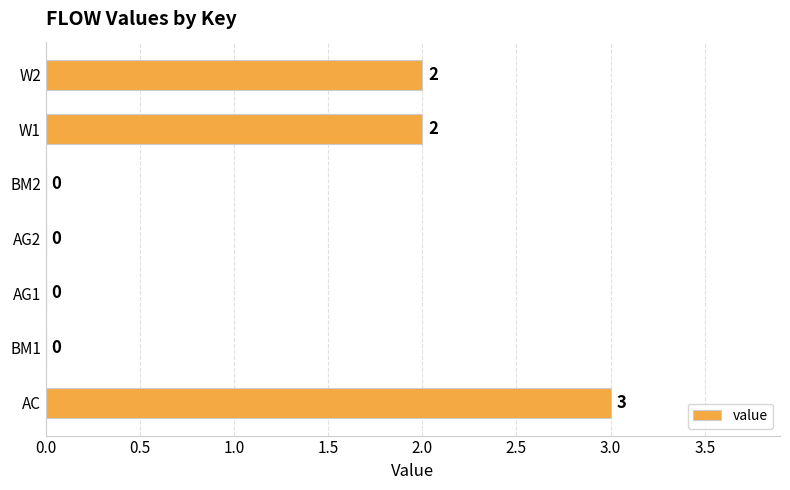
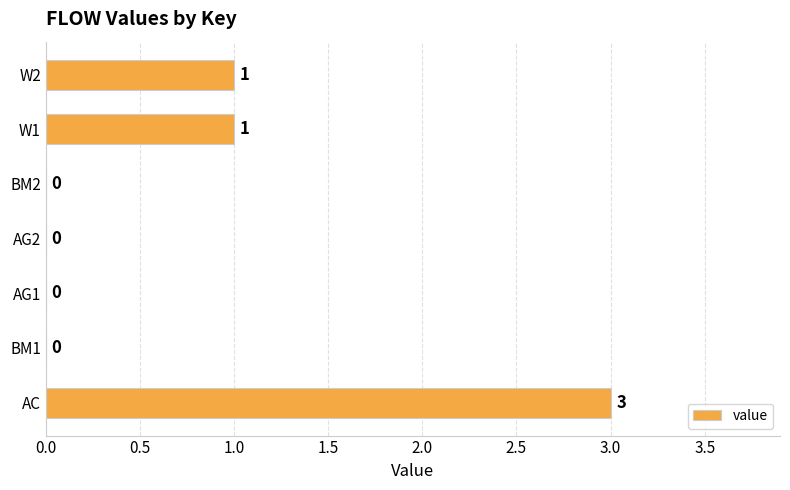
  {
-   "W2": 2,
-   "W1": 2,
+   "W2": 1,
+   "W1": 1,
    "BM2": 0,
    "AG2": 0,
    "AG1": 0,
    "BM1": 0,
    "AC": 3
  }
